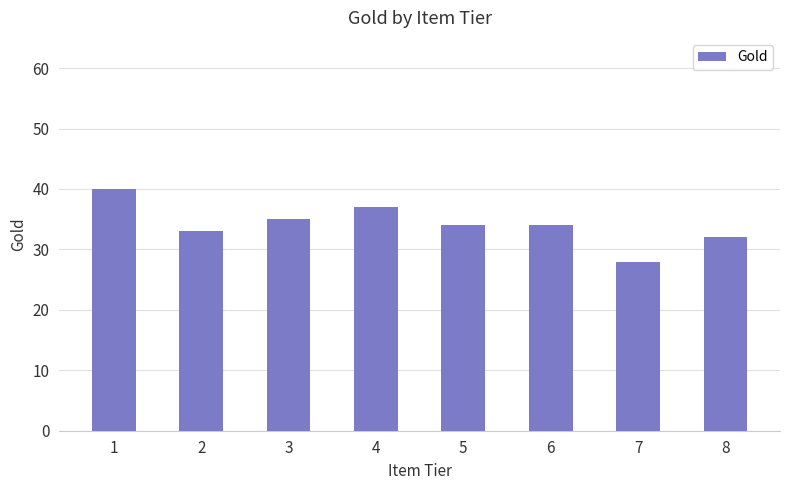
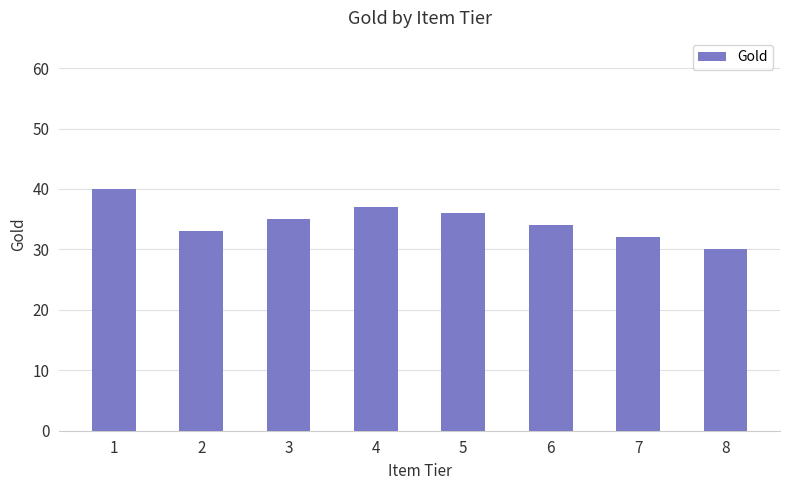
  {
    "1": 40,
    "2": 33,
    "3": 35,
    "4": 37,
-   "5": 34,
+   "5": 36,
    "6": 34,
-   "7": 28,
-   "8": 32
+   "7": 32,
+   "8": 30
  }
